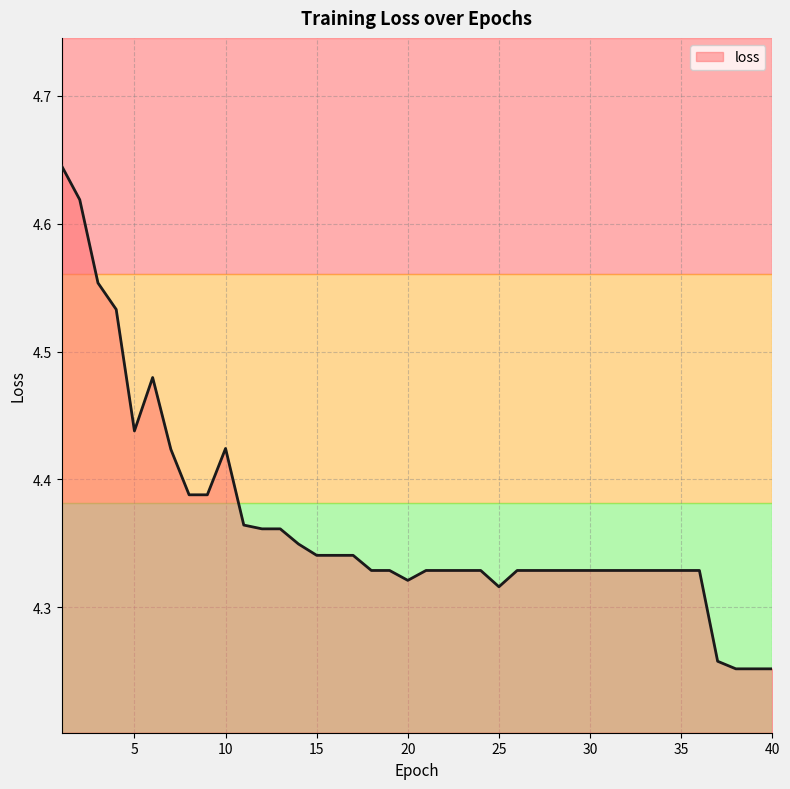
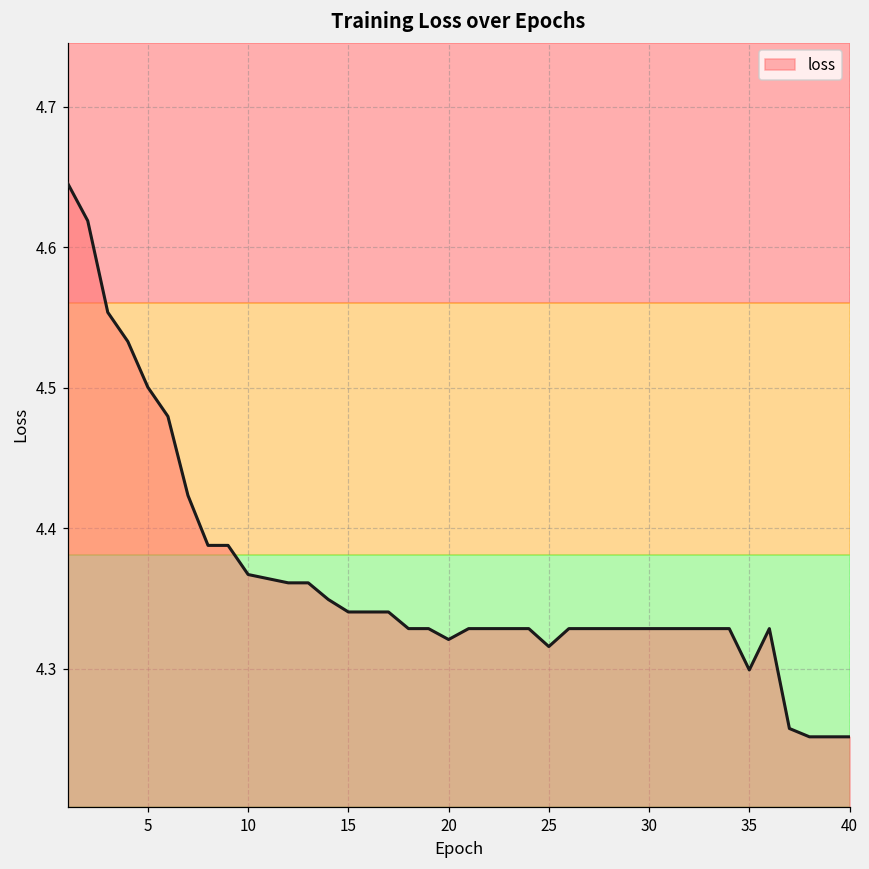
  {
-   "5": 4.438,
-   "10": 4.424,
+   "5": 4.500,
+   "10": 4.367,
    "15": 4.340,
    "20": 4.321,
    "25": 4.316,
    "30": 4.329,
-   "35": 4.329,
+   "35": 4.299,
    "40": 4.252
  }
